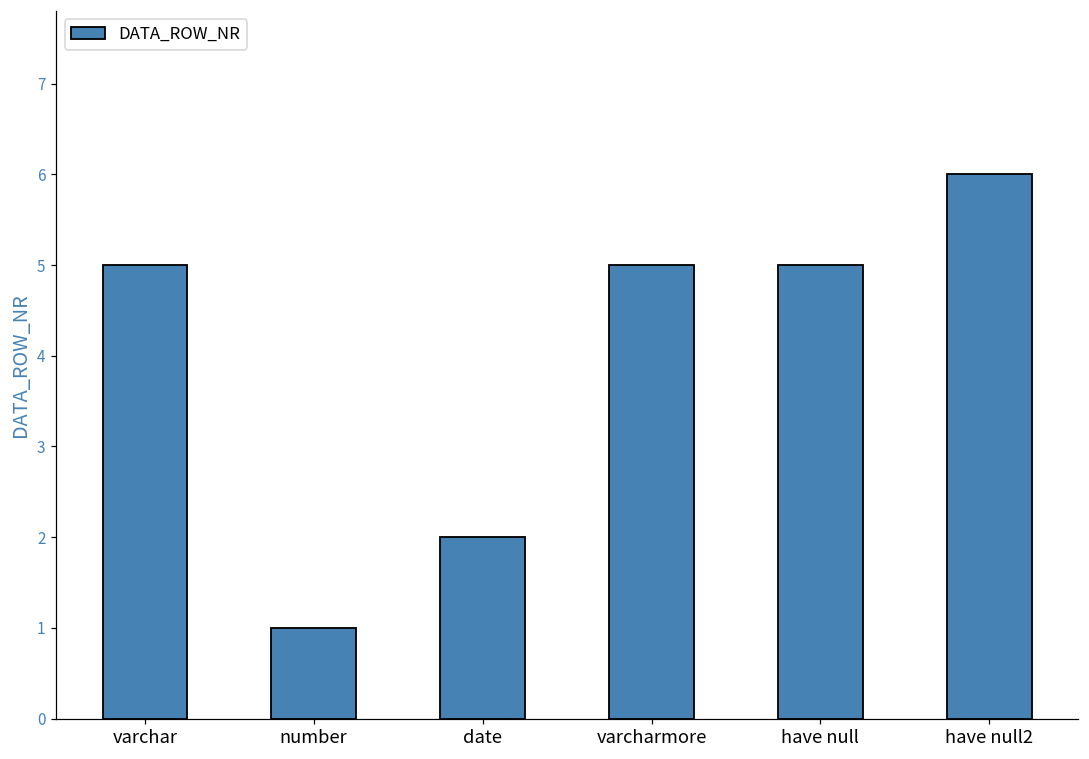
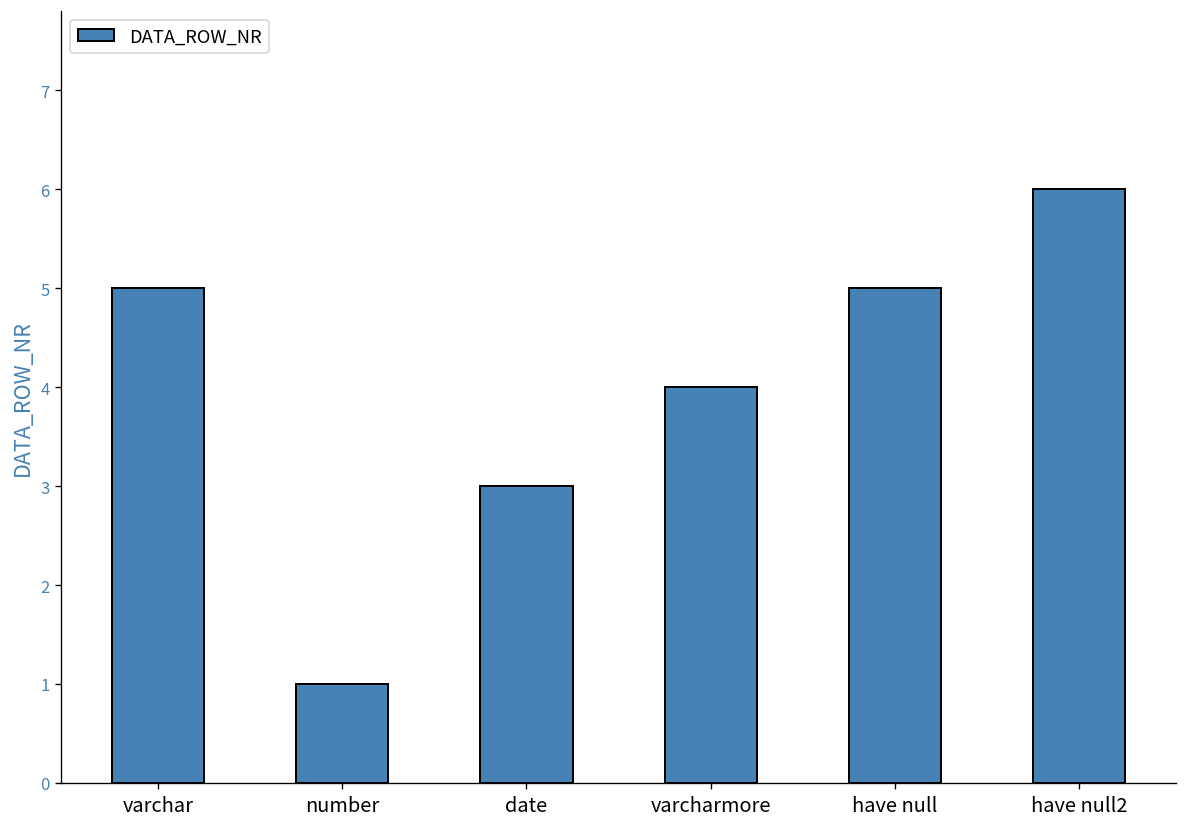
  {
    "varchar": 5,
    "number": 1,
-   "date": 2,
-   "varcharmore": 5,
+   "date": 3,
+   "varcharmore": 4,
    "have null": 5,
    "have null2": 6
  }
